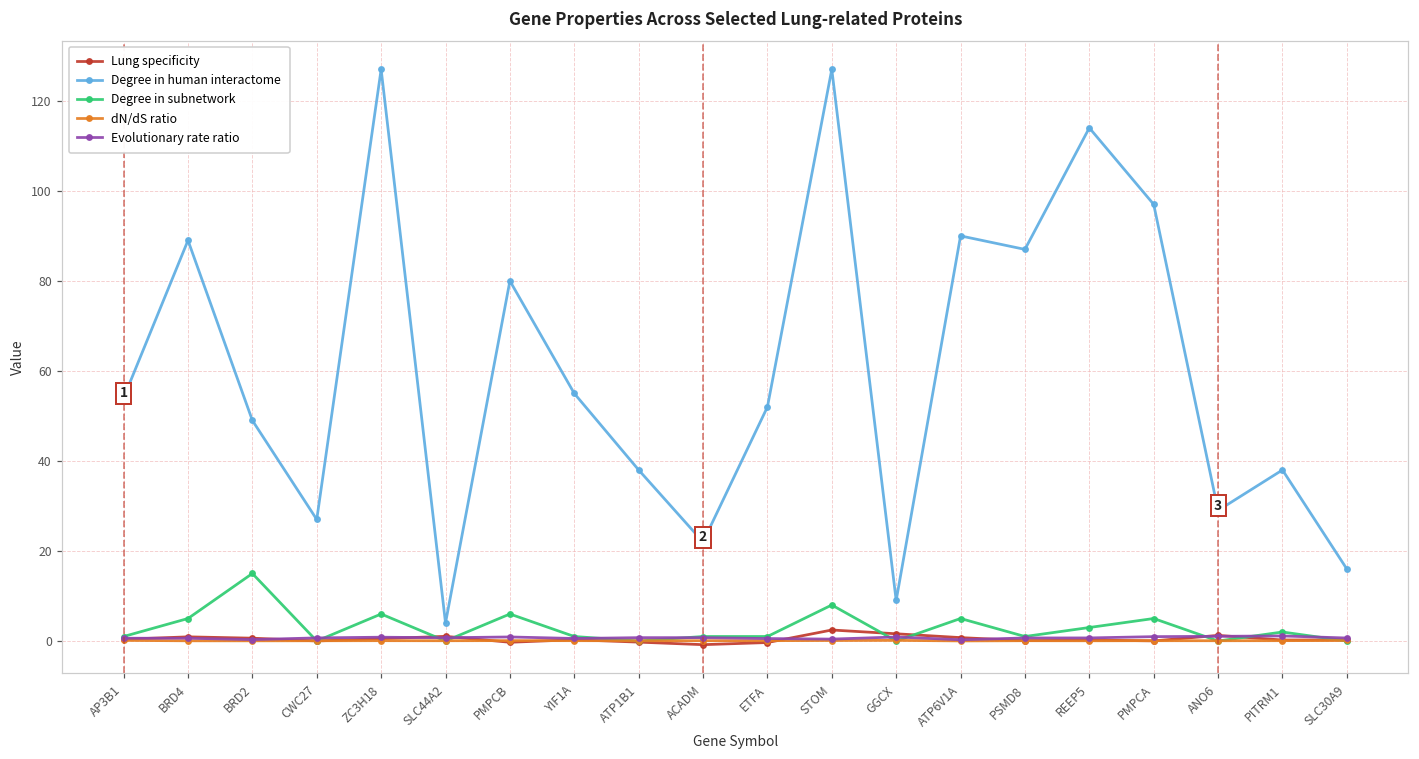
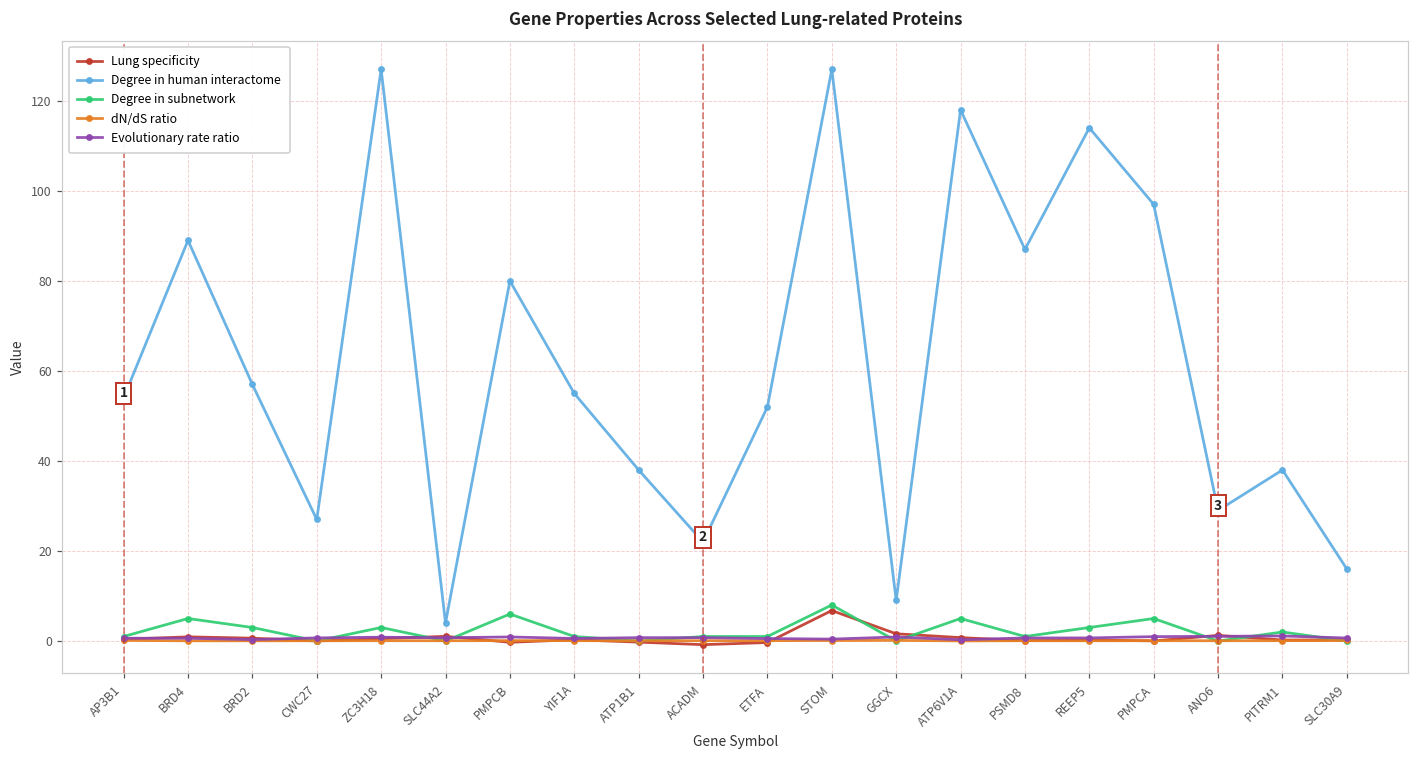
  {
    "Lung specificity": {
      "ACADM": -1,
-     "STOM": 2,
+     "STOM": 7,
      "GGCX": 2
    },
    "Degree in human interactome": {
      "BRD4": 89,
-     "BRD2": 49,
+     "BRD2": 57,
      "CWC27": 27,
      "ZC3H18": 127,
      "SLC44A2": 4,
      "PMPCB": 80,
      "YIF1A": 55,
      "ATP1B1": 38,
      "ETFA": 52,
      "STOM": 127,
      "GGCX": 9,
-     "ATP6V1A": 90,
+     "ATP6V1A": 118,
      "PSMD8": 87,
      "REEP5": 114,
      "PMPCA": 97,
      "PITRM1": 38,
      "SLC30A9": 16
    },
    "Degree in subnetwork": {
      "BRD4": 5,
-     "BRD2": 15,
-     "ZC3H18": 6,
+     "BRD2": 3,
+     "ZC3H18": 3,
      "PMPCB": 6,
      "STOM": 8,
      "ATP6V1A": 5,
      "REEP5": 3,
      "PMPCA": 5,
      "PITRM1": 2
    },
    "dN/dS ratio": {
      "ACADM": 0
    },
    "Evolutionary rate ratio": {
      "CWC27": 1,
      "PMPCB": 1,
      "ATP1B1": 1,
      "GGCX": 1,
      "PMPCA": 1,
      "PITRM1": 1
    }
  }
